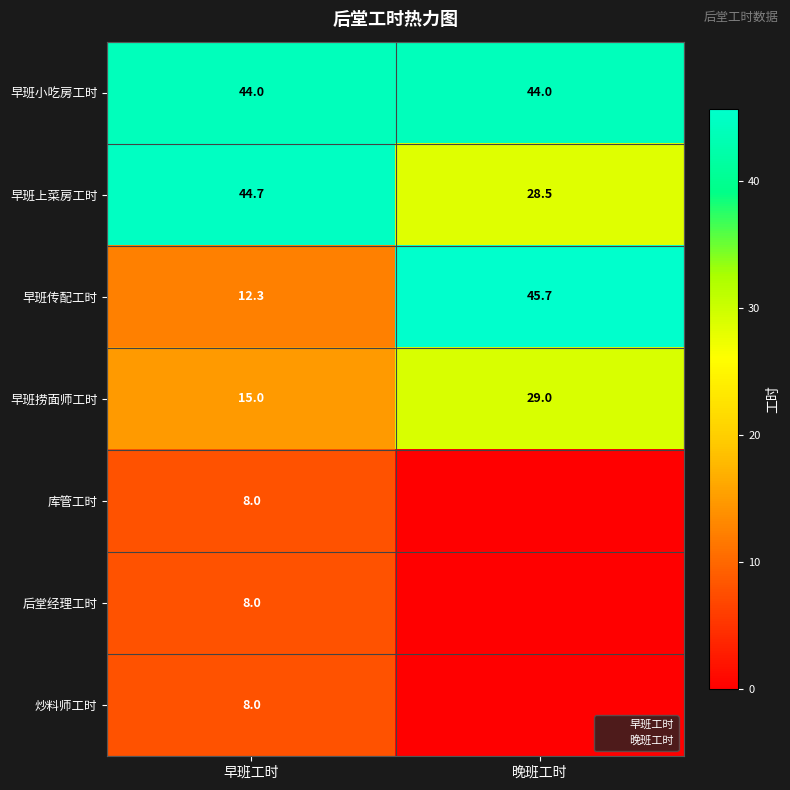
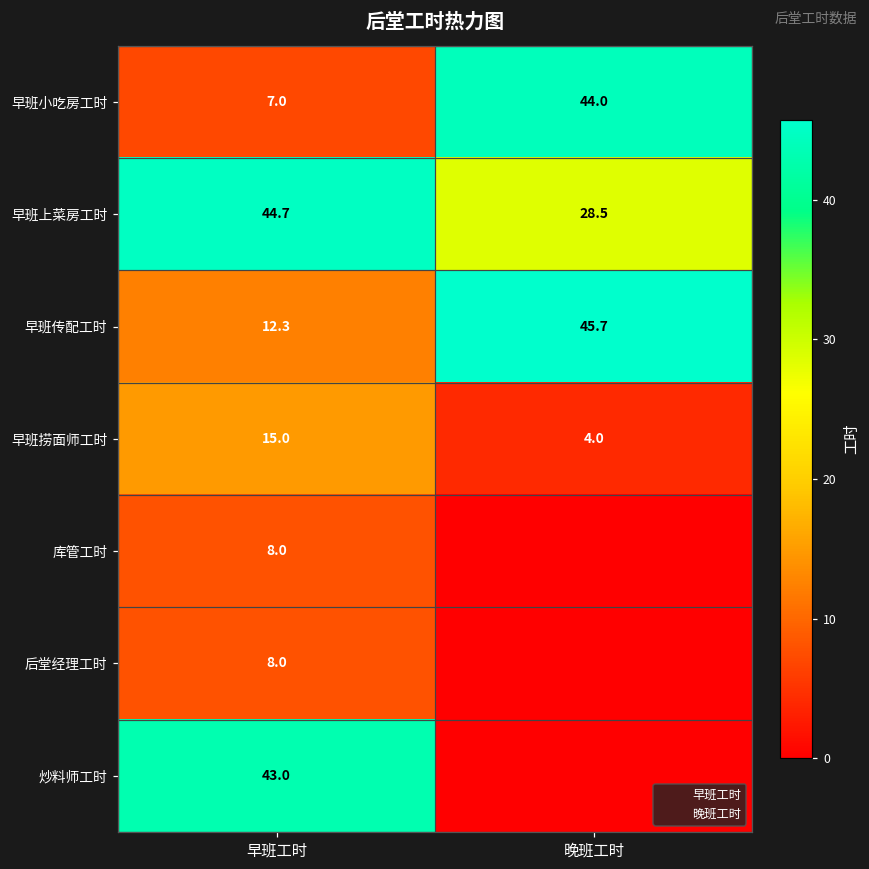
  {
    "早班小吃房工时": {
-     "早班工时": 44.0,
+     "早班工时": 7.0,
      "晚班工时": 44.0
    },
    "早班上菜房工时": {
      "早班工时": 44.7,
      "晚班工时": 28.5
    },
    "早班传配工时": {
      "早班工时": 12.3,
      "晚班工时": 45.7
    },
    "早班捞面师工时": {
      "早班工时": 15.0,
-     "晚班工时": 29.0
+     "晚班工时": 4.0
    },
    "库管工时": {
      "早班工时": 8.0
    },
    "后堂经理工时": {
      "早班工时": 8.0
    },
    "炒料师工时": {
-     "早班工时": 8.0
+     "早班工时": 43.0
    }
  }
